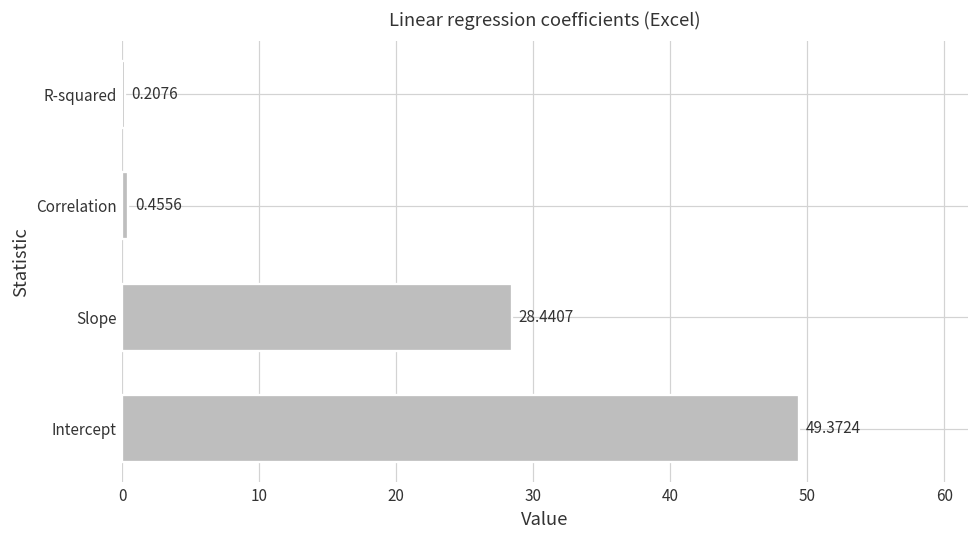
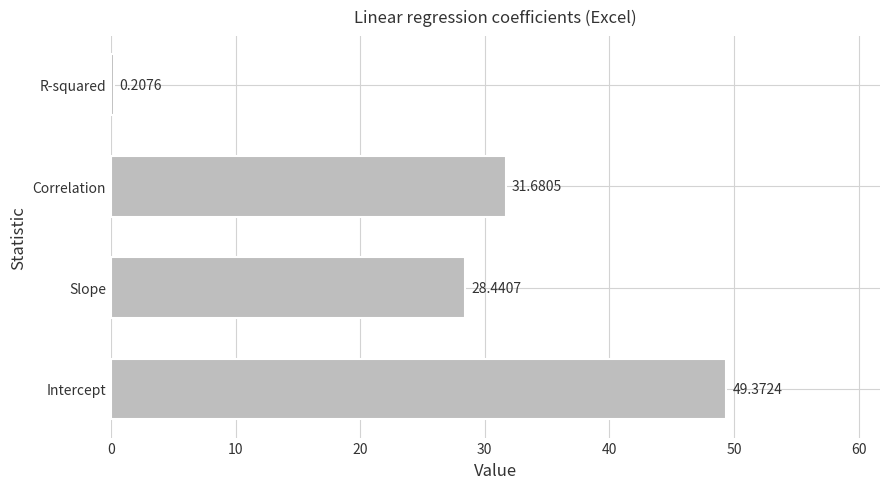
  {
    "R-squared": 0.2076,
-   "Correlation": 0.4556,
+   "Correlation": 31.6805,
    "Slope": 28.4407,
    "Intercept": 49.3724
  }
